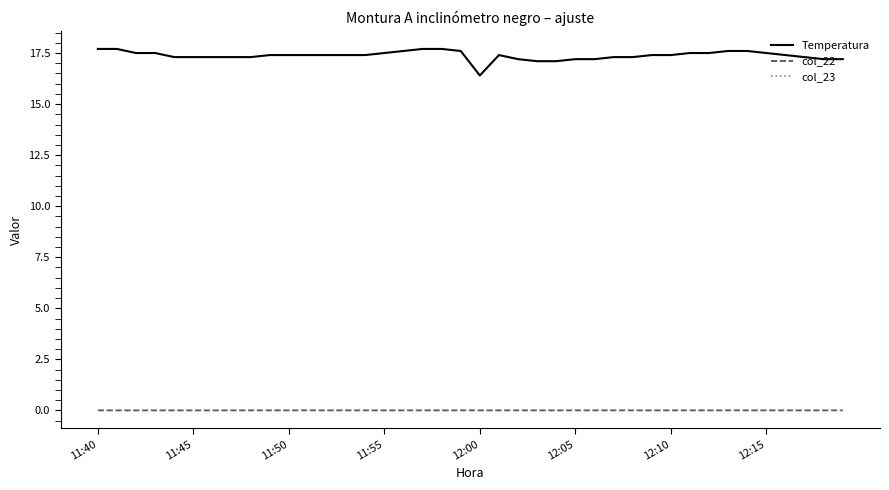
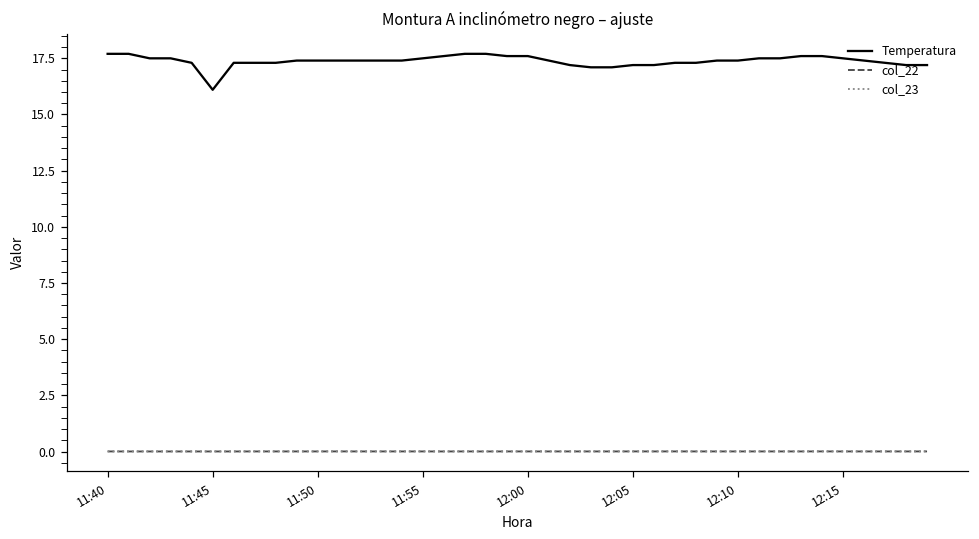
  {
    "Temperatura": {
      "11:40": 17.7,
-     "11:45": 17.3,
+     "11:45": 16.1,
      "11:50": 17.4,
      "11:55": 17.5,
-     "12:00": 16.4,
+     "12:00": 17.6,
      "12:05": 17.2,
      "12:10": 17.4,
      "12:15": 17.5
    },
    "col_23": {
      "11:40": 0.0,
      "11:45": 0.0,
      "11:50": 0.0,
      "11:55": 0.0,
      "12:00": 0.0,
      "12:05": 0.0,
      "12:10": 0.0,
      "12:15": 0.0
    }
  }
